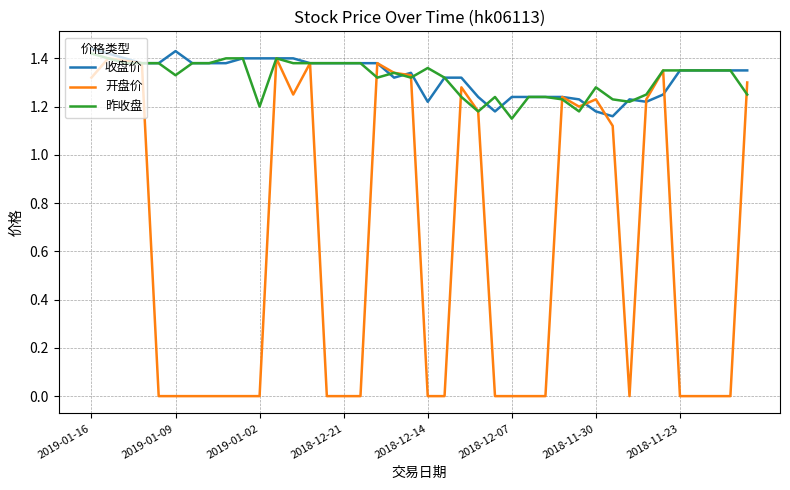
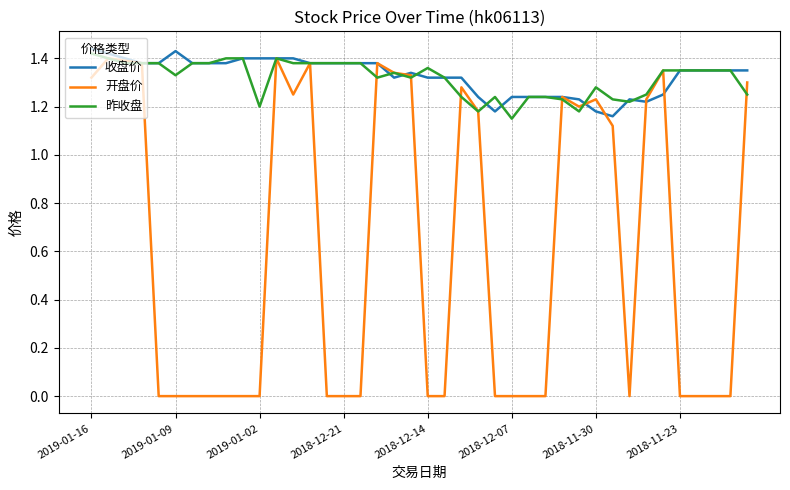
  {
    "收盘价": {
      "2019-01-09": 1.43,
      "2019-01-02": 1.40,
-     "2018-12-14": 1.22,
+     "2018-12-14": 1.32,
      "2018-12-07": 1.24,
      "2018-11-30": 1.18
    },
    "开盘价": {
      "2019-01-09": 0.00,
      "2019-01-02": 0.00,
      "2018-12-21": 0.00,
      "2018-12-14": 0.00,
      "2018-12-07": 0.00,
      "2018-11-30": 1.23,
      "2018-11-23": 0.00
    },
    "昨收盘": {
      "2019-01-09": 1.33,
      "2019-01-02": 1.20,
      "2018-12-14": 1.36,
      "2018-12-07": 1.15,
      "2018-11-30": 1.28
    }
  }
